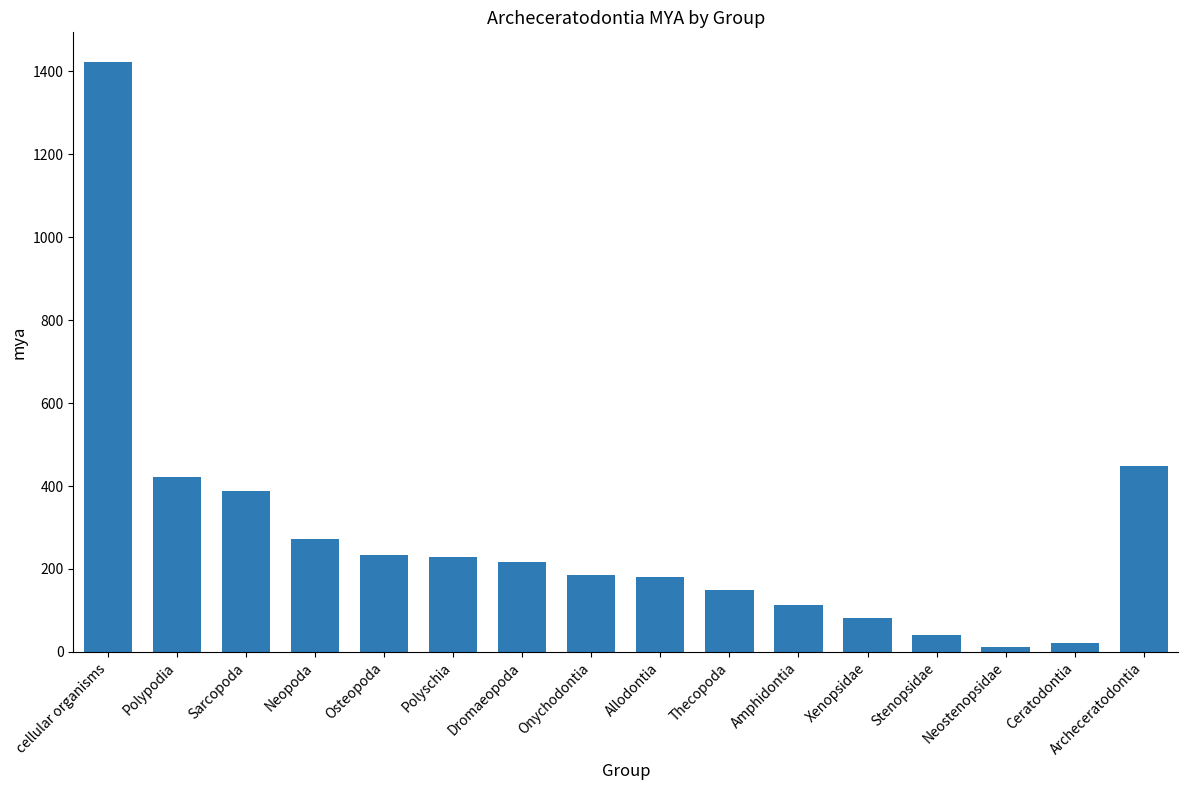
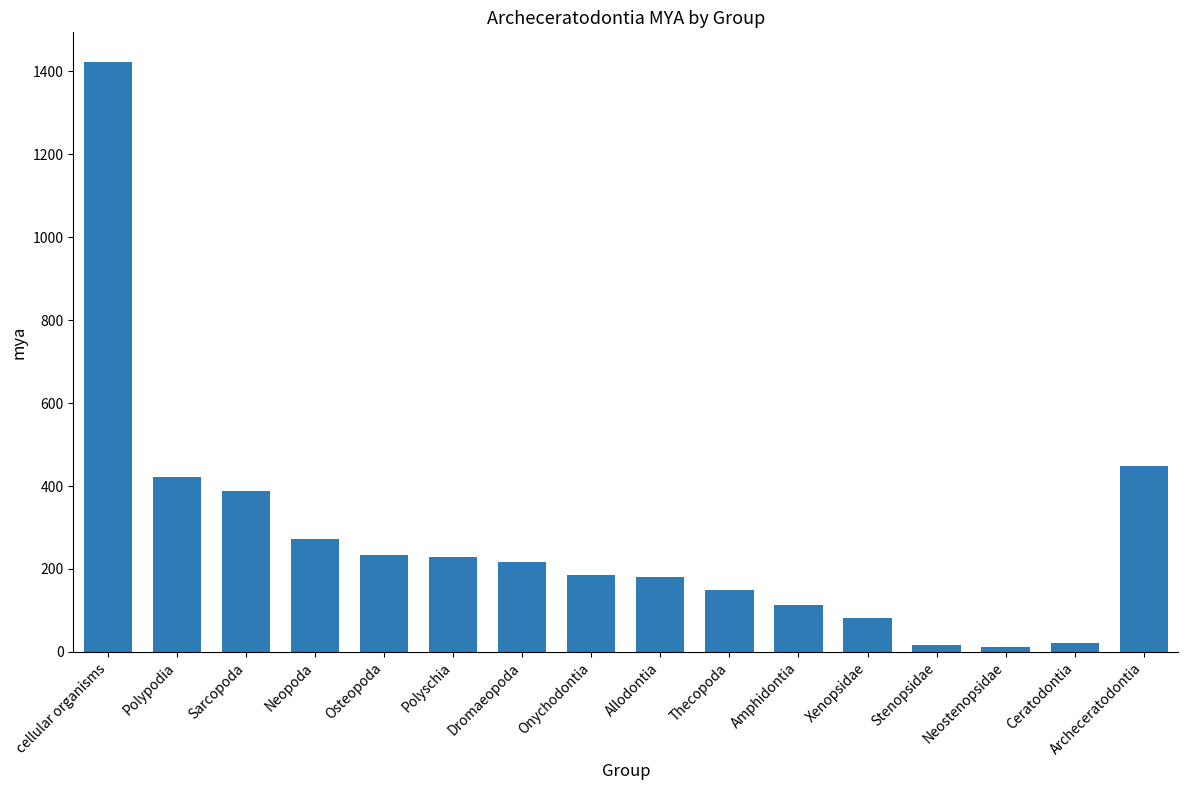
  {
    "cellular organisms": 1420,
    "Polypodia": 420,
    "Sarcopoda": 390,
    "Neopoda": 270,
    "Osteopoda": 230,
    "Polyschia": 230,
    "Dromaeopoda": 220,
    "Onychodontia": 190,
    "Allodontia": 180,
    "Thecopoda": 150,
    "Amphidontia": 110,
    "Xenopsidae": 80,
-   "Stenopsidae": 40,
+   "Stenopsidae": 20,
    "Neostenopsidae": 10,
    "Ceratodontia": 20,
    "Archeceratodontia": 450
  }
